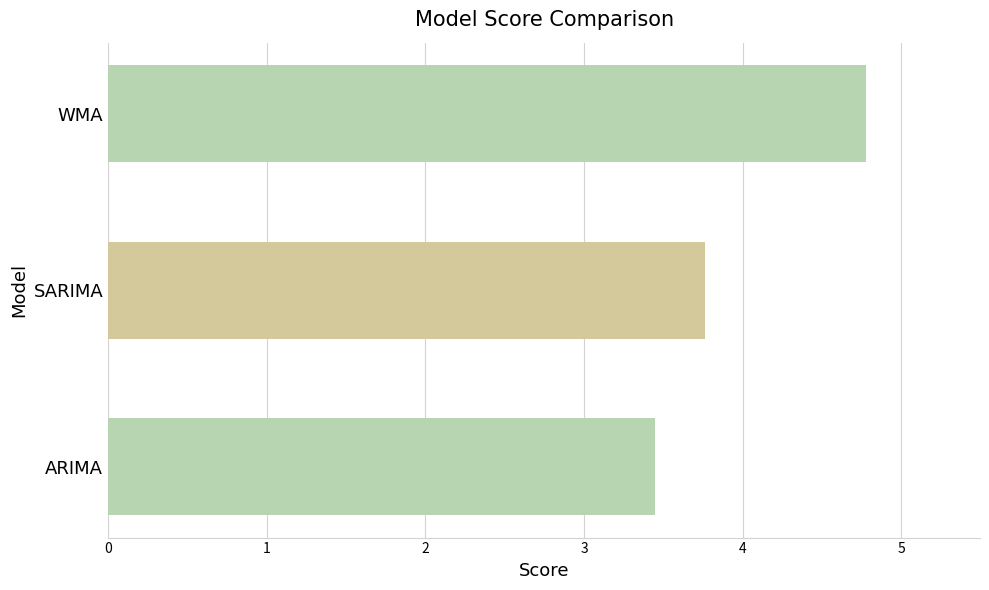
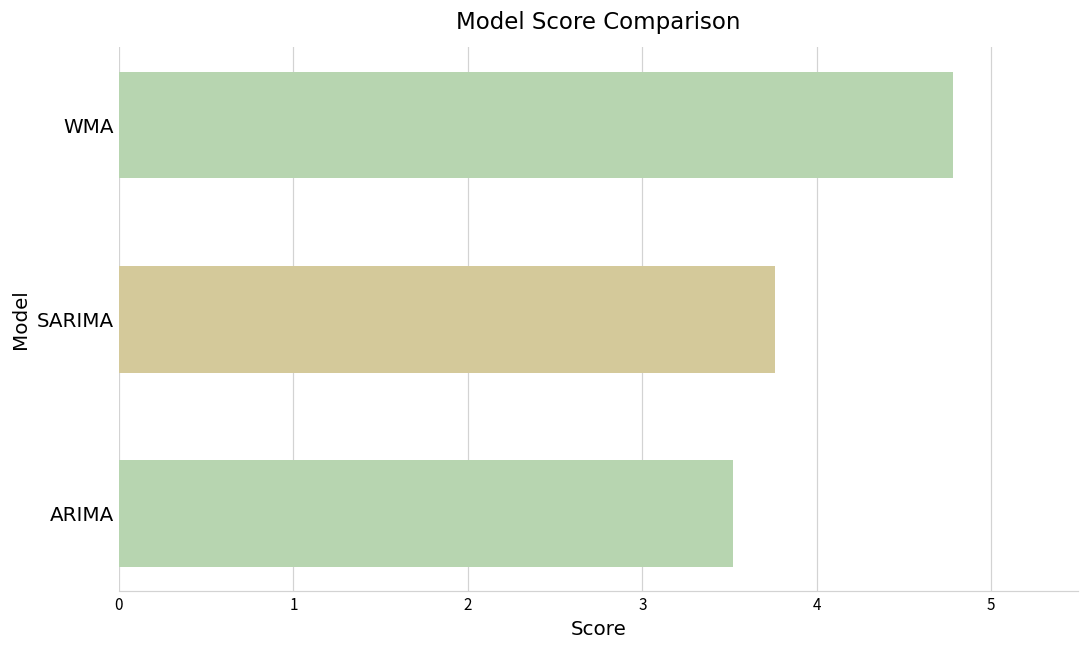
  {
    "WMA": 4.78,
    "SARIMA": 3.76,
-   "ARIMA": 3.45
+   "ARIMA": 3.52
  }
